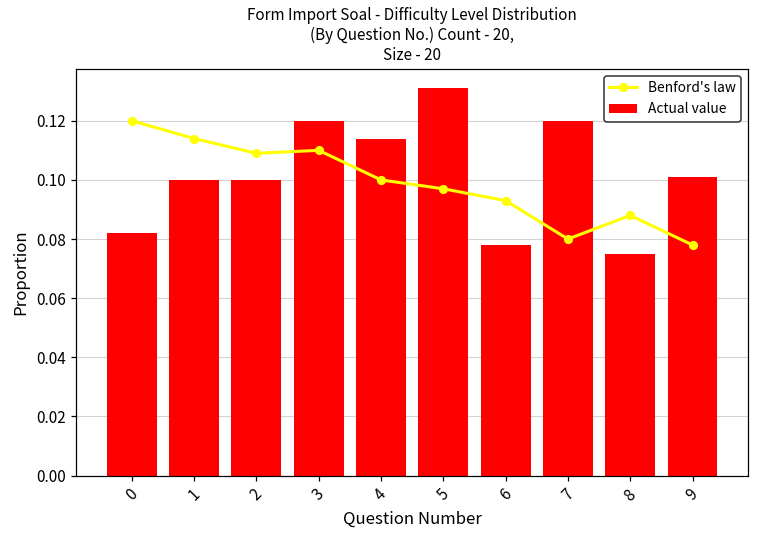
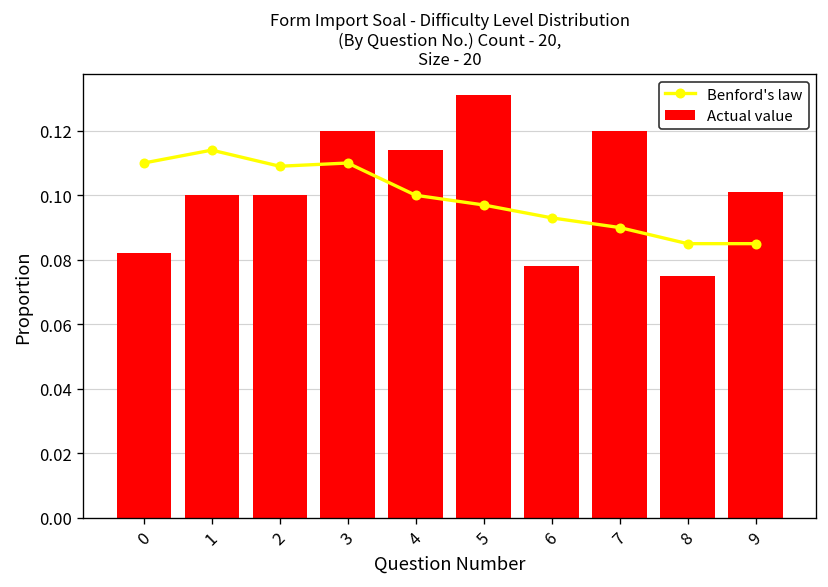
  {
    "Benford's law": {
-     "0": 0.12,
+     "0": 0.11,
      "1": 0.114,
      "2": 0.109,
      "3": 0.110,
      "4": 0.100,
      "5": 0.097,
      "6": 0.093,
-     "7": 0.08,
-     "8": 0.088,
-     "9": 0.078
+     "7": 0.09,
+     "8": 0.085,
+     "9": 0.085
    },
    "Actual value": {
      "0": 0.082,
      "1": 0.100,
      "2": 0.100,
      "3": 0.120,
      "4": 0.114,
      "5": 0.131,
      "6": 0.078,
      "7": 0.120,
      "8": 0.075,
      "9": 0.101
    }
  }
